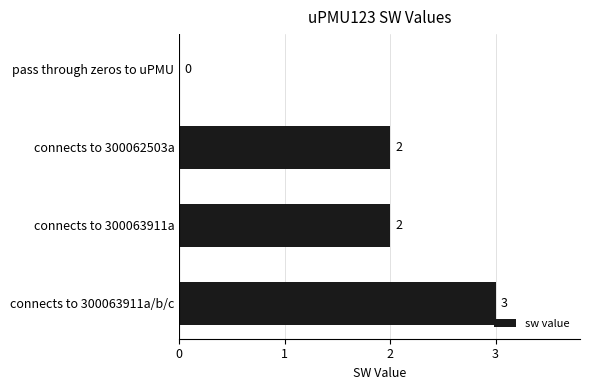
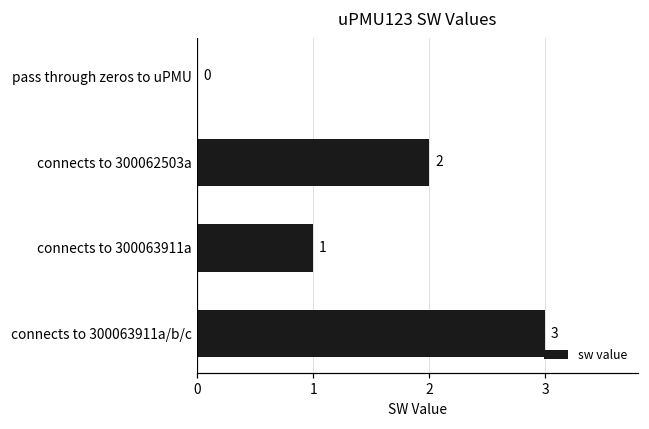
  {
    "pass through zeros to uPMU": 0,
    "connects to 300062503a": 2,
-   "connects to 300063911a": 2,
+   "connects to 300063911a": 1,
    "connects to 300063911a/b/c": 3
  }
